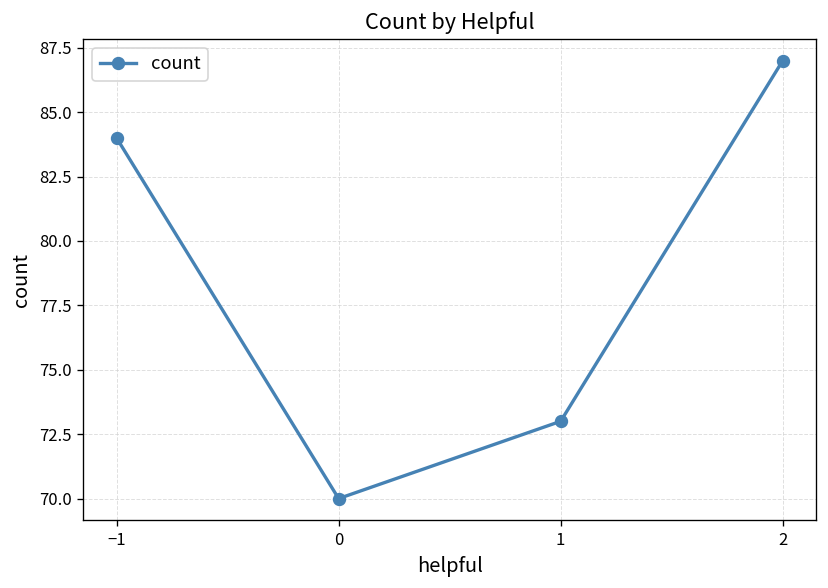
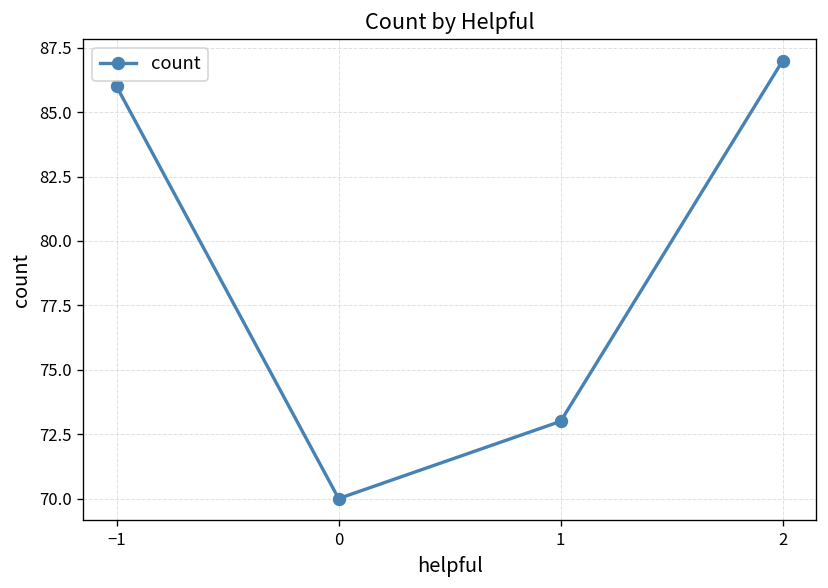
  {
-   "−1": 84,
+   "−1": 86,
    "0": 70,
    "1": 73,
    "2": 87
  }
